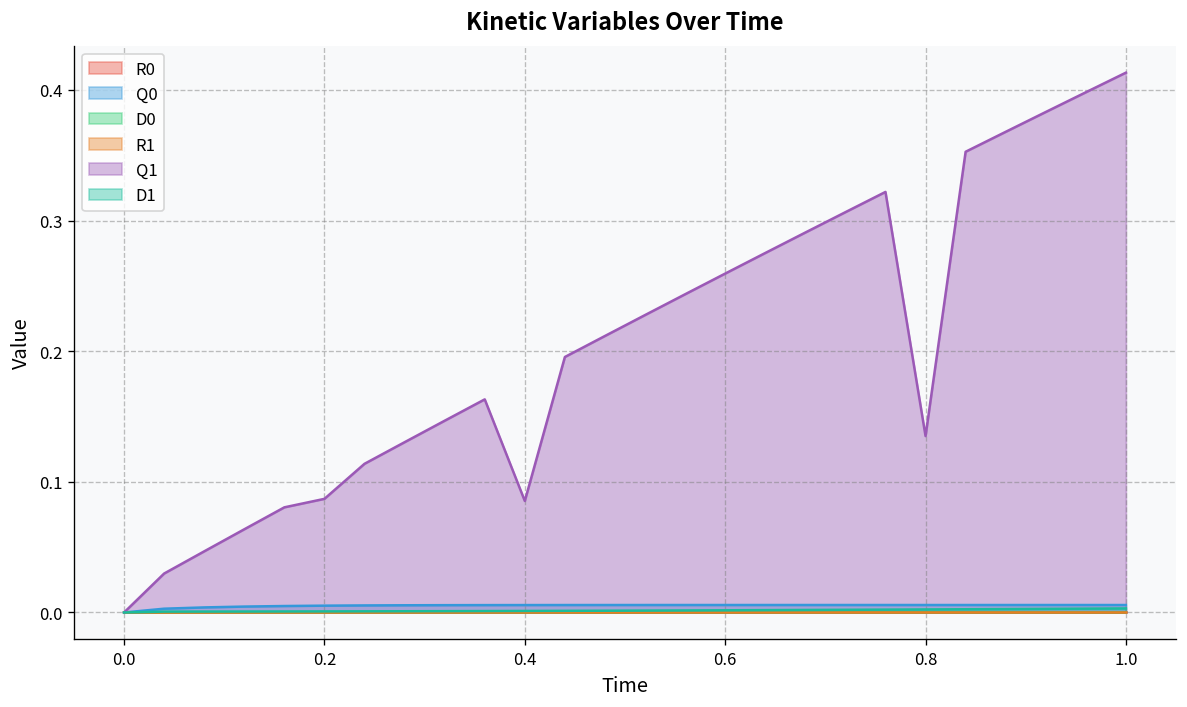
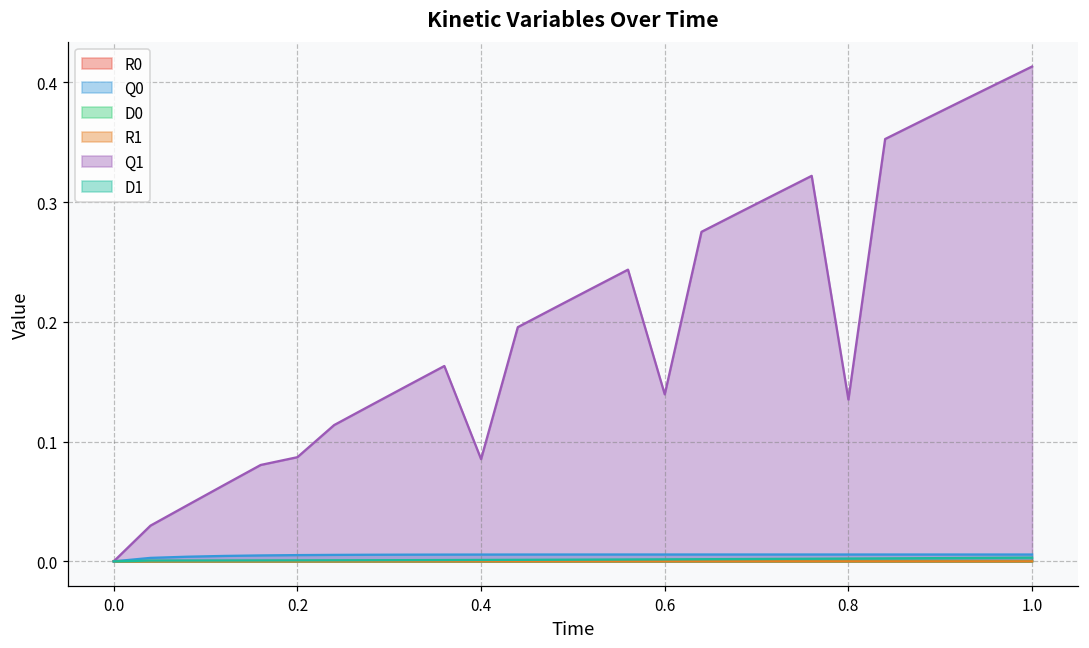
  {
    "R1": {
      "1.0": 0.000
    },
    "Q1": {
      "0.2": 0.087,
      "0.4": 0.085,
-     "0.6": 0.259,
+     "0.6": 0.139,
      "0.8": 0.135,
      "1.0": 0.413
    }
  }
